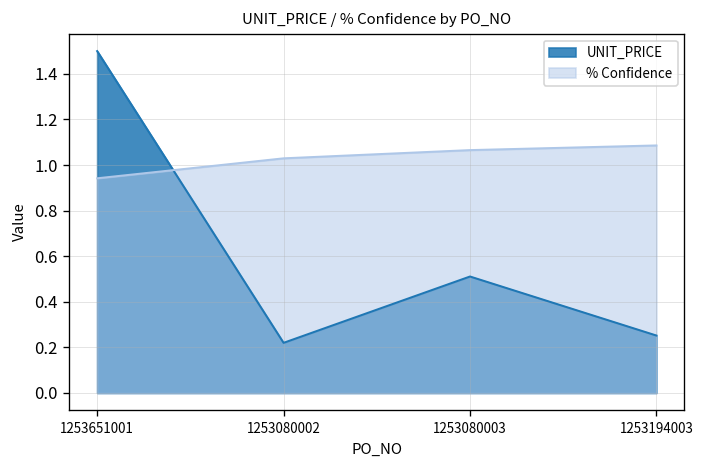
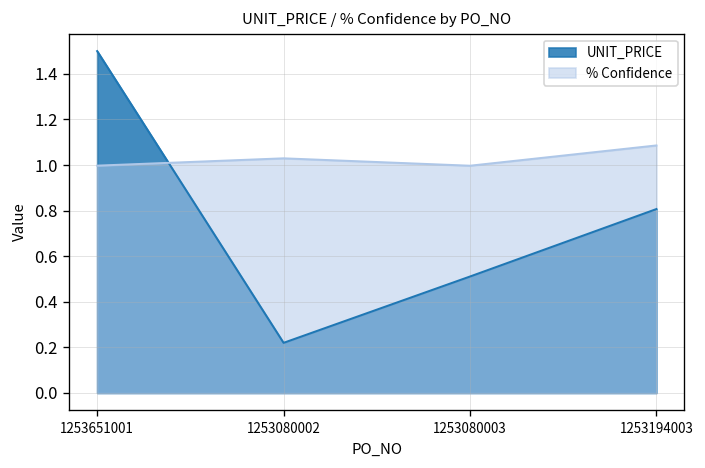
  {
    "UNIT_PRICE": {
      "1253651001": 1.50,
      "1253080002": 0.22,
      "1253080003": 0.51,
-     "1253194003": 0.25
+     "1253194003": 0.81
    },
    "% Confidence": {
-     "1253651001": 0.94,
+     "1253651001": 1.00,
      "1253080002": 1.03,
-     "1253080003": 1.07,
+     "1253080003": 1.00,
      "1253194003": 1.09
    }
  }
